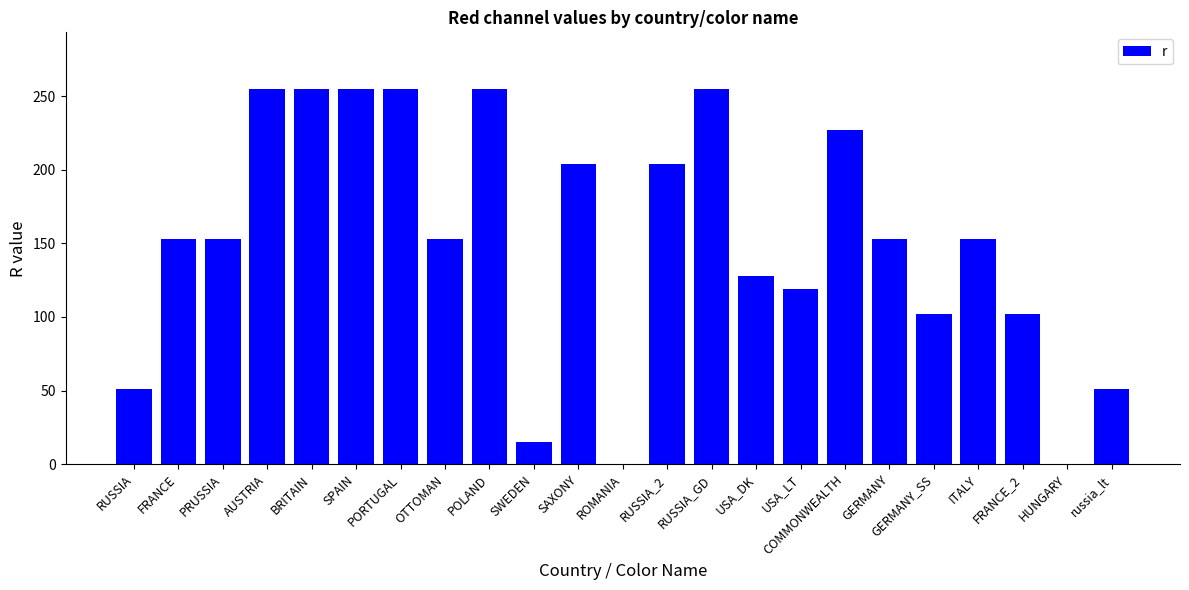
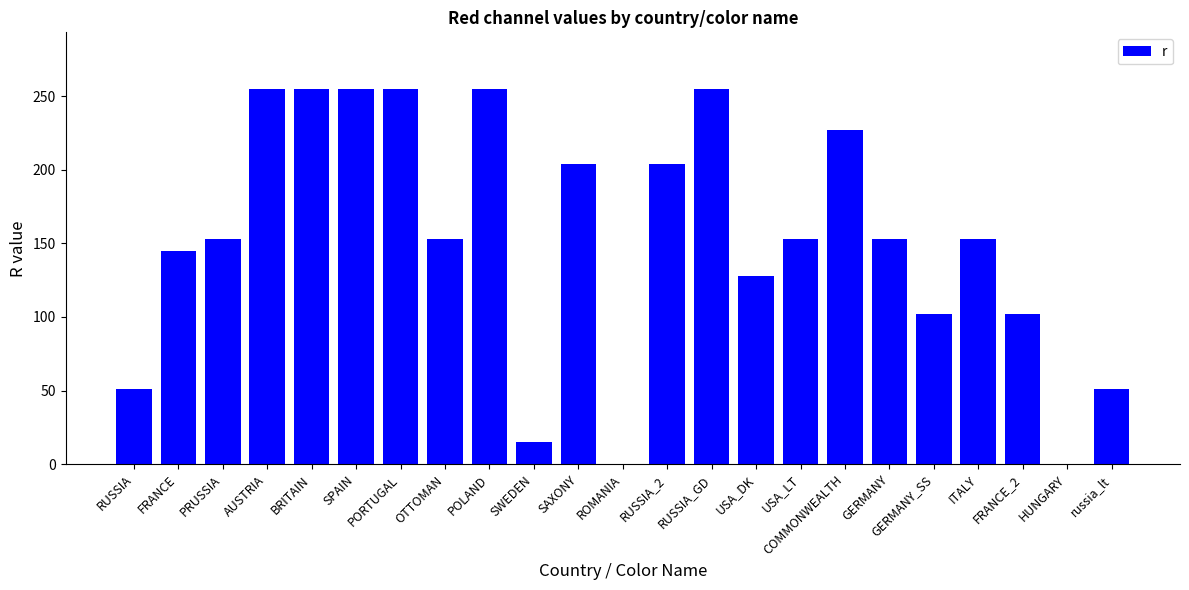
  {
    "RUSSIA": 51,
-   "FRANCE": 153,
+   "FRANCE": 145,
    "PRUSSIA": 153,
    "AUSTRIA": 255,
    "BRITAIN": 255,
    "SPAIN": 255,
    "PORTUGAL": 255,
    "OTTOMAN": 153,
    "POLAND": 255,
    "SWEDEN": 15,
    "SAXONY": 204,
    "ROMANIA": 0,
    "RUSSIA_2": 204,
    "RUSSIA_GD": 255,
    "USA_DK": 128,
-   "USA_LT": 119,
+   "USA_LT": 153,
    "COMMONWEALTH": 227,
    "GERMANY": 153,
    "GERMANY_SS": 102,
    "ITALY": 153,
    "FRANCE_2": 102,
    "HUNGARY": 0,
    "russia_lt": 51
  }
